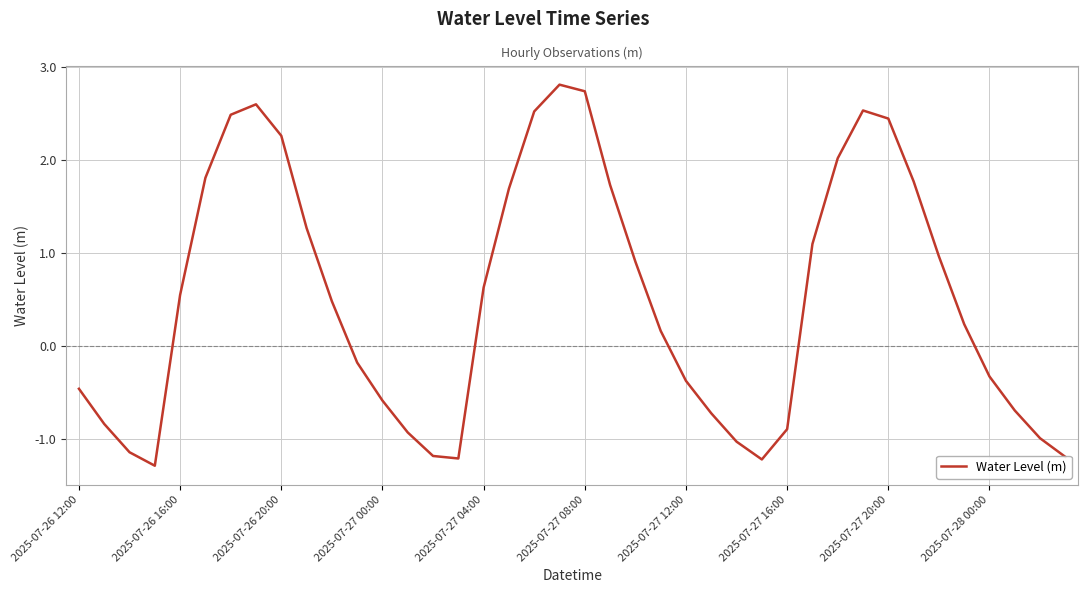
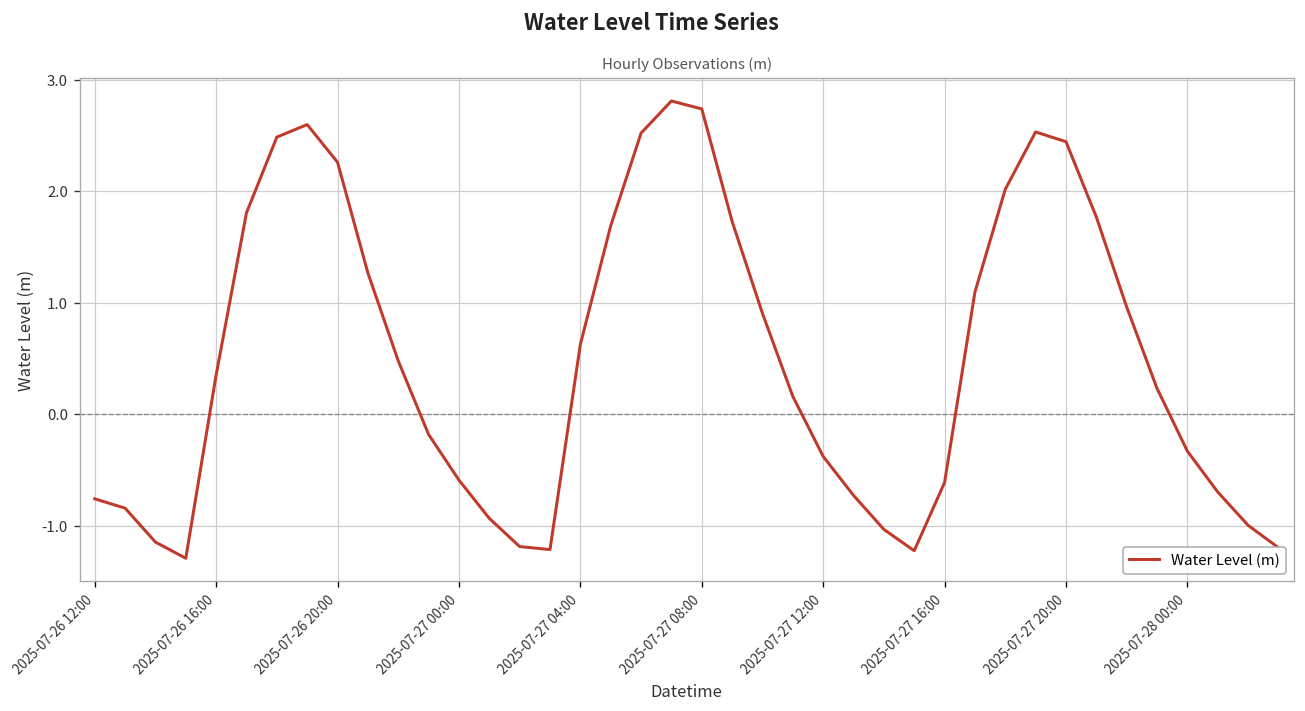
  {
-   "2025-07-26 12:00": -0.5,
-   "2025-07-26 16:00": 0.5,
+   "2025-07-26 12:00": -0.8,
+   "2025-07-26 16:00": 0.4,
    "2025-07-26 20:00": 2.3,
    "2025-07-27 00:00": -0.6,
    "2025-07-27 04:00": 0.6,
    "2025-07-27 08:00": 2.7,
    "2025-07-27 12:00": -0.4,
-   "2025-07-27 16:00": -0.9,
+   "2025-07-27 16:00": -0.6,
    "2025-07-27 20:00": 2.4,
    "2025-07-28 00:00": -0.3
  }
